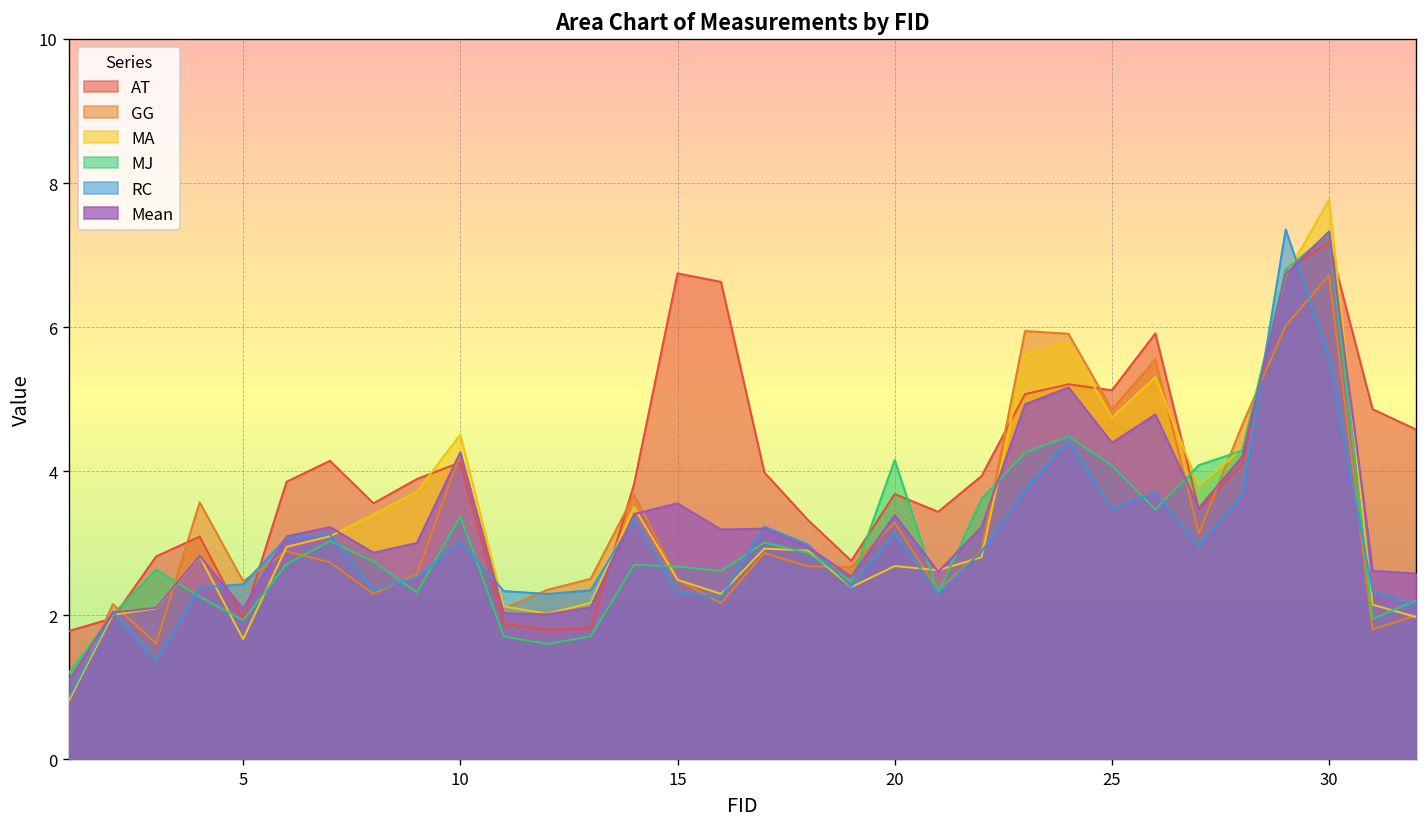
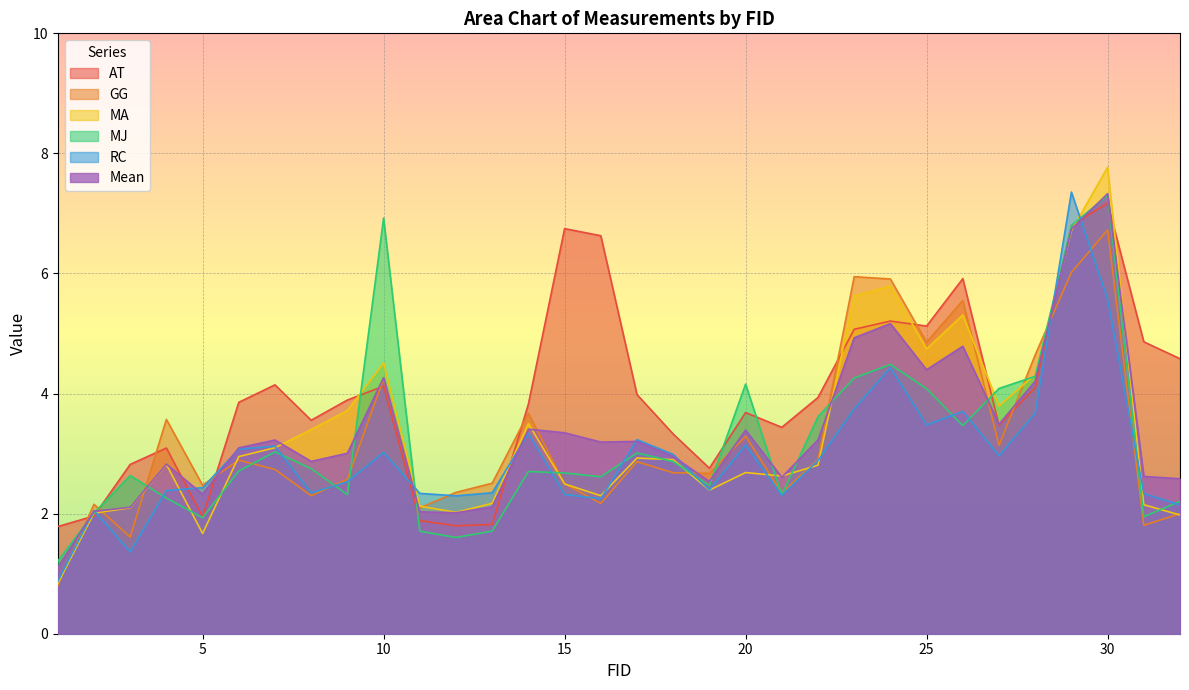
  {
    "MA": {
      "5": 1.7,
      "10": 4.5,
      "20": 2.7,
      "25": 4.7,
      "30": 7.8
    },
    "MJ": {
-     "10": 3.4,
+     "10": 6.9,
      "15": 2.7,
      "20": 4.2,
      "25": 4.1
    },
    "RC": {
      "10": 3.0,
      "15": 2.3,
      "20": 3.1,
      "25": 3.5,
      "30": 5.6
    },
    "Mean": {
-     "5": 2.1,
-     "15": 3.6,
+     "5": 2.3,
+     "15": 3.3,
      "20": 3.4,
      "25": 4.4
    }
  }
